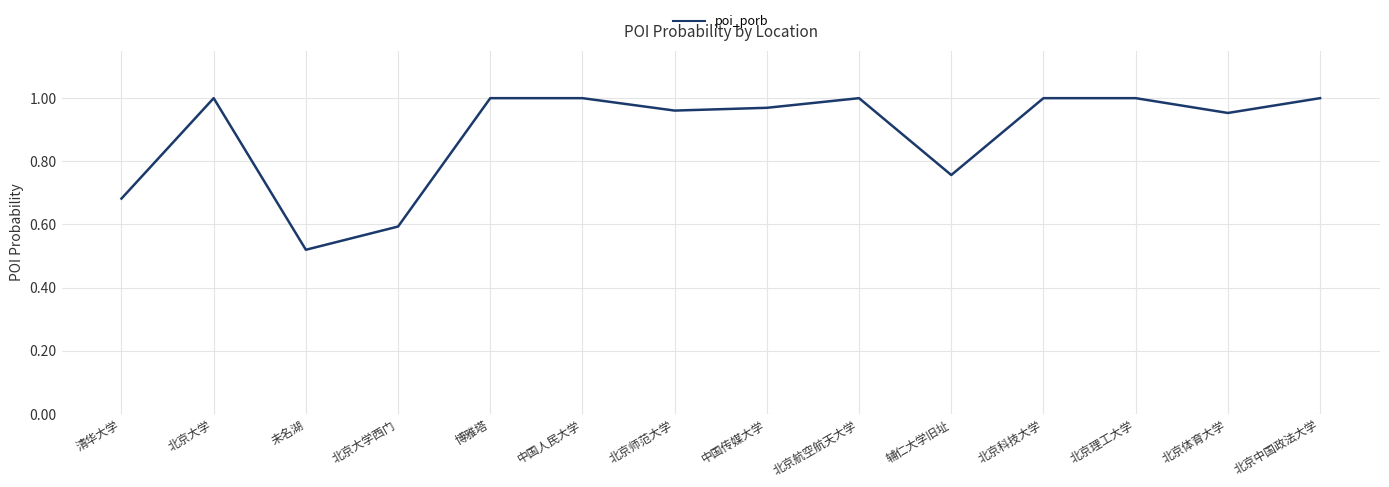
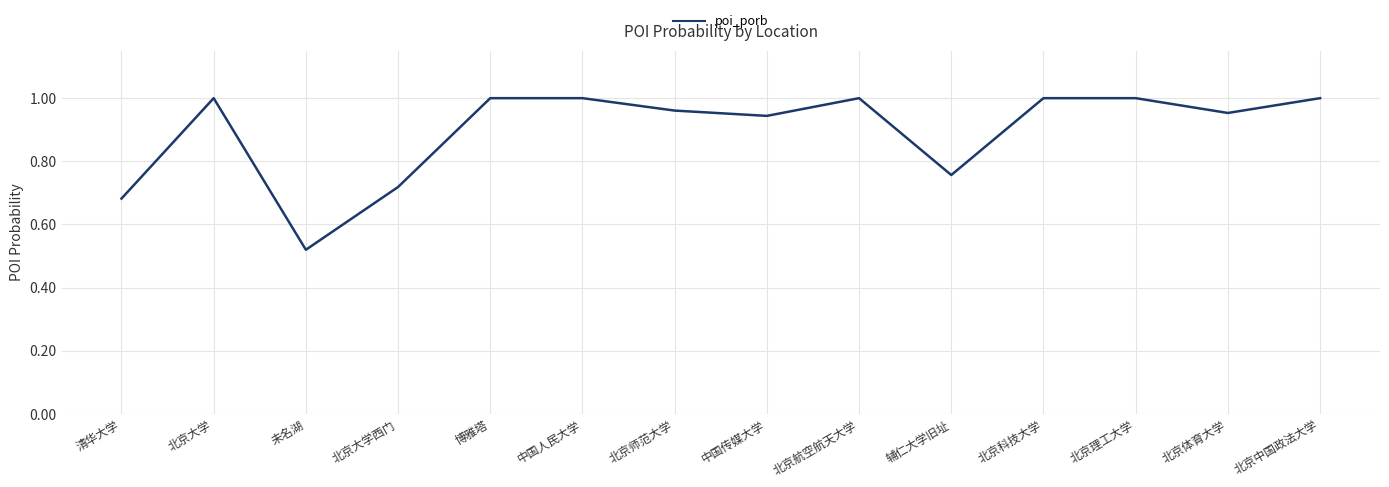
  {
    "清华大学": 0.68,
    "北京大学": 1.00,
    "未名湖": 0.52,
-   "北京大学西门": 0.59,
+   "北京大学西门": 0.72,
    "博雅塔": 1.00,
    "中国人民大学": 1.00,
    "北京师范大学": 0.96,
-   "中国传媒大学": 0.97,
+   "中国传媒大学": 0.94,
    "北京航空航天大学": 1.00,
    "辅仁大学旧址": 0.76,
    "北京科技大学": 1.00,
    "北京理工大学": 1.00,
    "北京体育大学": 0.95,
    "北京中国政法大学": 1.00
  }
